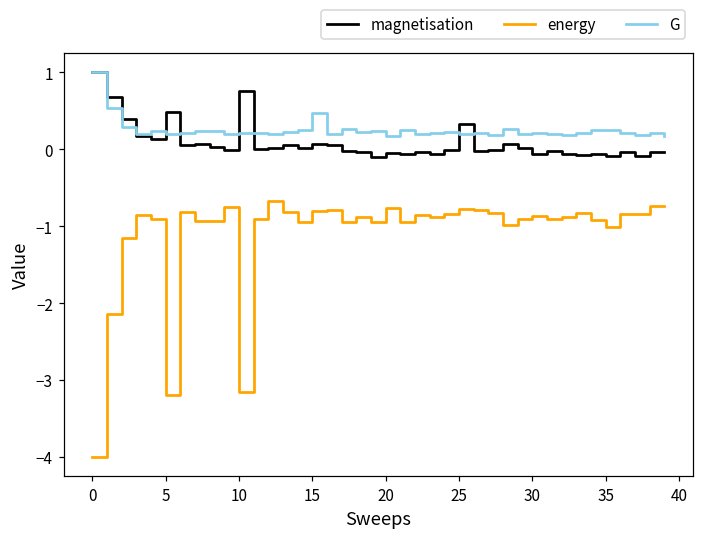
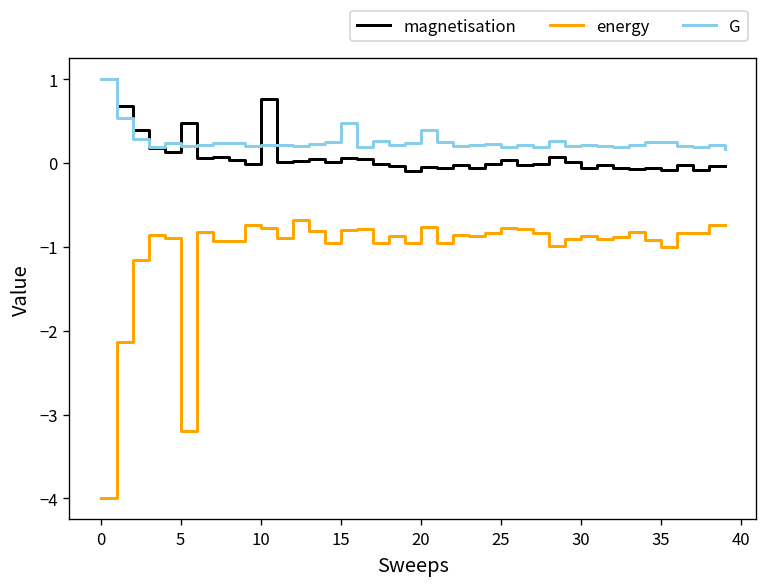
  {
    "magnetisation": {
      "5": 0.5,
      "10": 0.8,
      "15": 0.1,
      "20": 0.0,
-     "25": 0.3,
+     "25": 0.0,
      "30": -0.1,
      "35": -0.1
    },
    "energy": {
      "0": -4.0,
      "5": -3.2,
-     "10": -3.2,
+     "10": -0.8,
      "15": -0.8,
      "20": -0.8,
      "25": -0.8,
      "30": -0.9,
      "35": -1.0
    },
    "G": {
      "5": 0.2,
      "10": 0.2,
      "15": 0.5,
-     "20": 0.2,
+     "20": 0.4,
      "25": 0.2,
      "30": 0.2,
      "35": 0.3
    }
  }
